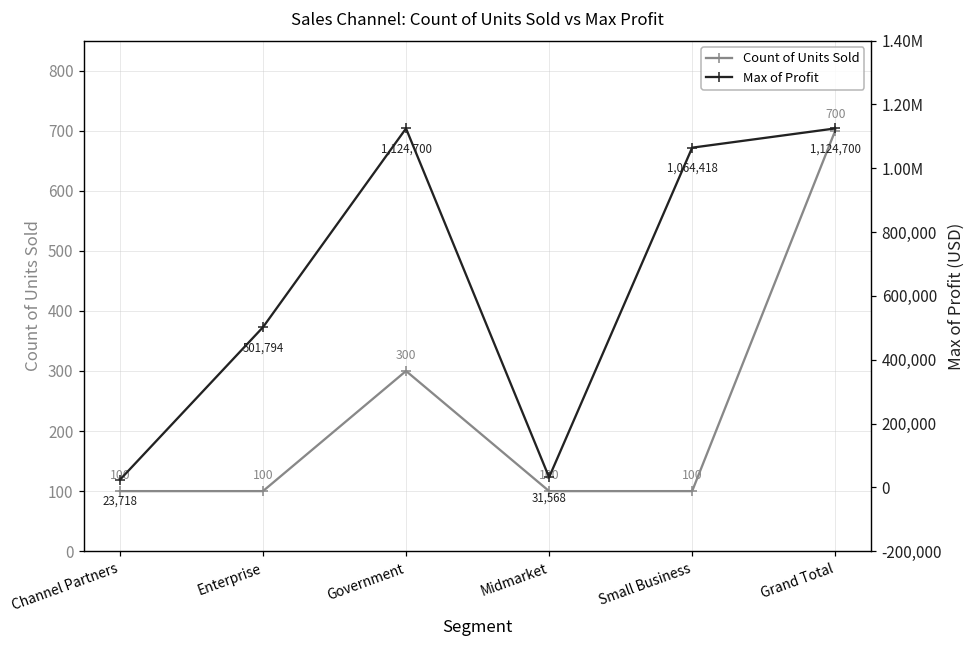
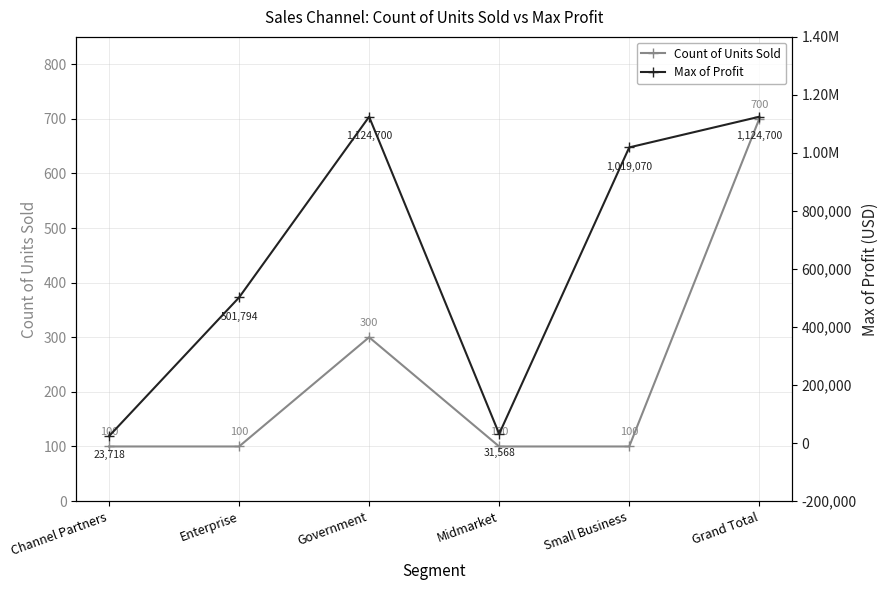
  {
    "Count of Units Sold": {
      "Enterprise": "100",
      "Government": "300",
      "Small Business": "100",
      "Grand Total": "700"
    },
    "Max of Profit": {
      "Channel Partners": "23,718",
      "Enterprise": "501,794",
      "Government": "1,124,700",
-     "Small Business": "1,064,418",
+     "Small Business": "1,019,070",
      "Grand Total": "1,124,700"
    }
  }
